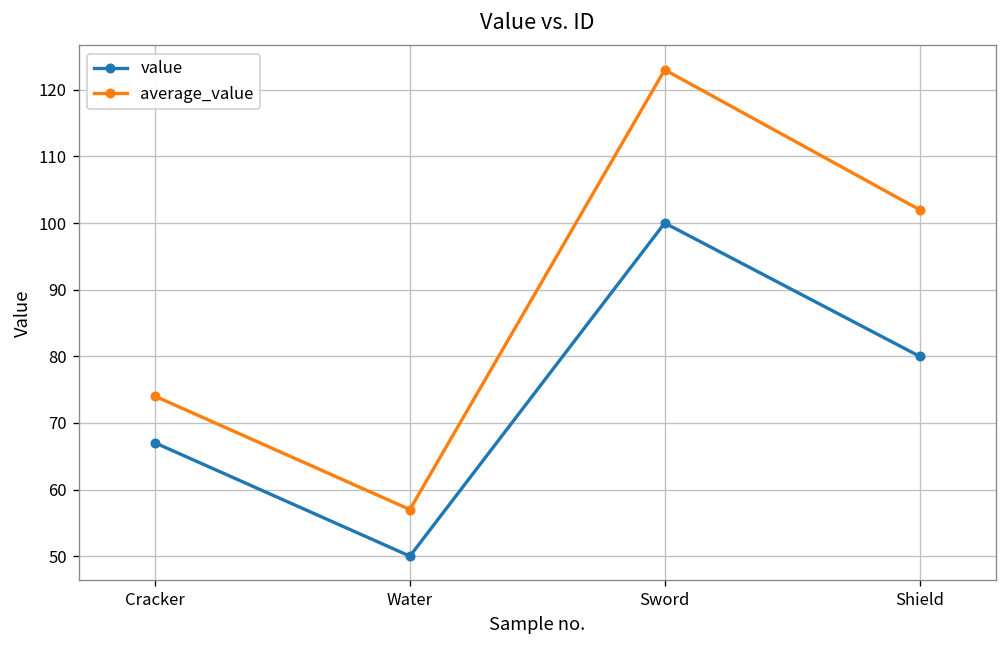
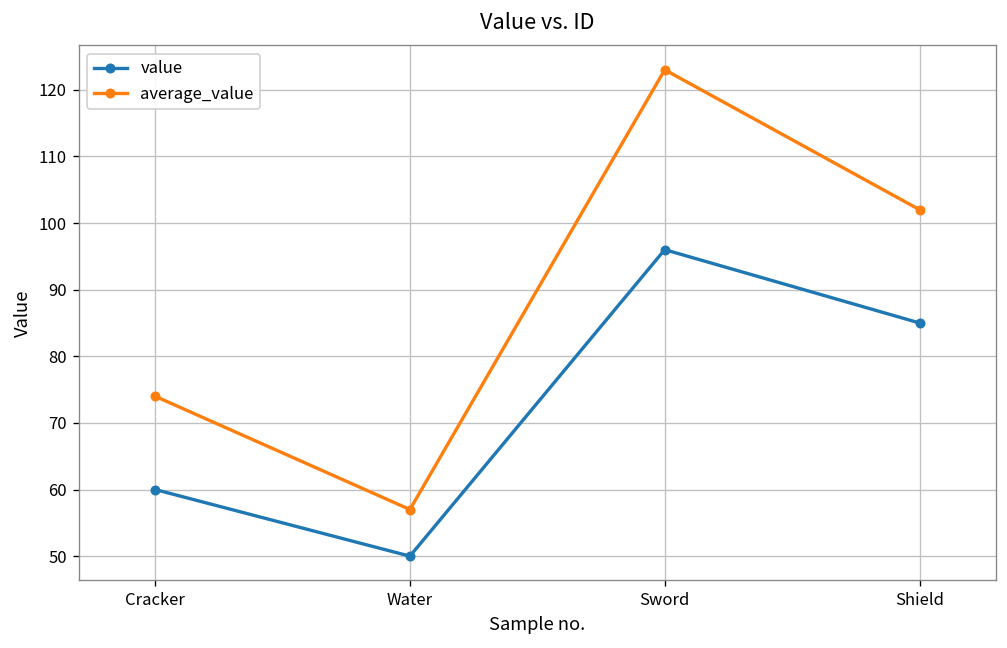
  {
    "value": {
-     "Cracker": 67,
+     "Cracker": 60,
      "Water": 50,
-     "Sword": 100,
-     "Shield": 80
+     "Sword": 96,
+     "Shield": 85
    },
    "average_value": {
      "Cracker": 74,
      "Water": 57,
      "Sword": 123,
      "Shield": 102
    }
  }
